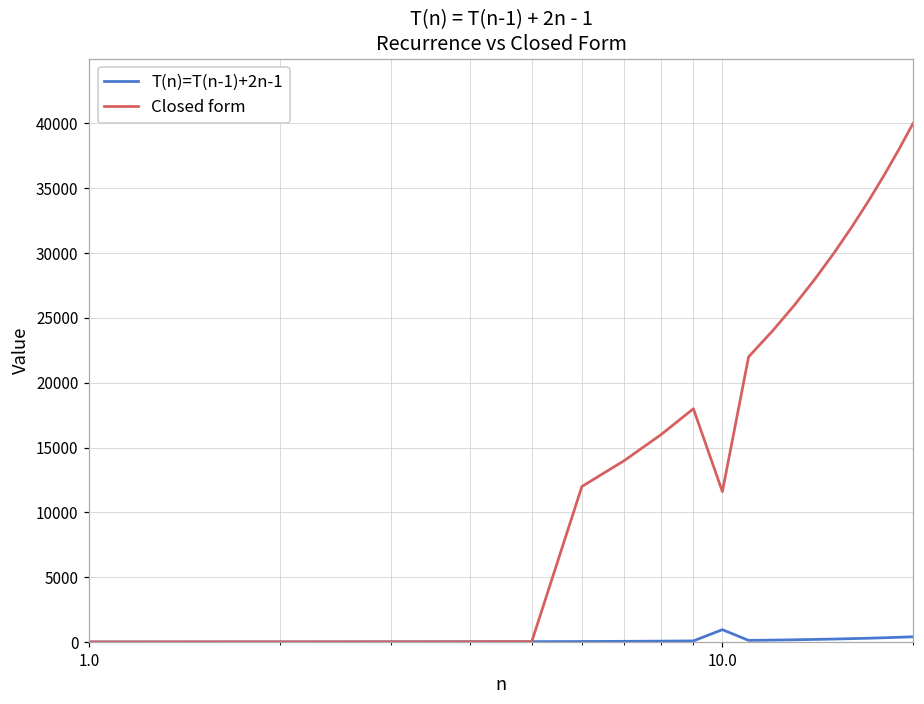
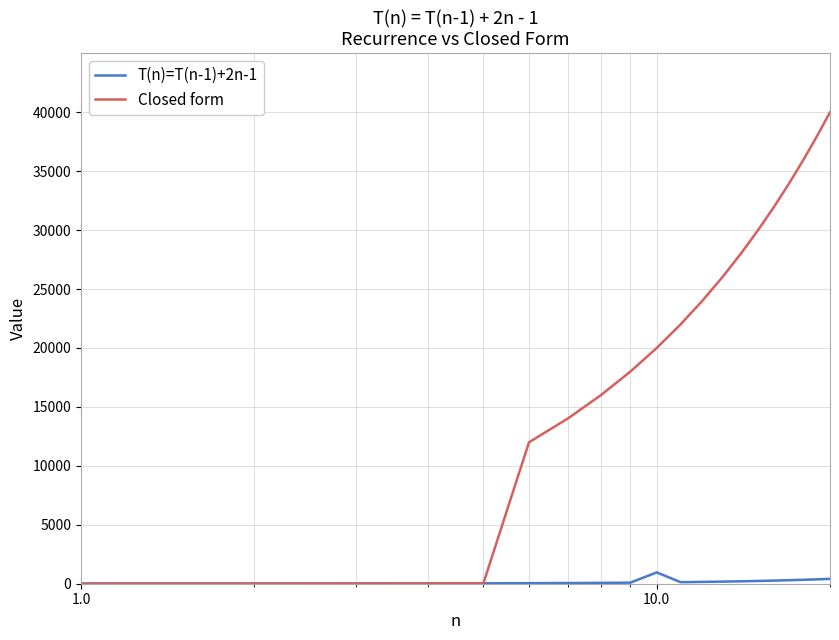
  {
    "T(n)=T(n-1)+2n-1": {
      "10.0": 1000
    },
    "Closed form": {
-     "10.0": 11600
+     "10.0": 20000
    }
  }
